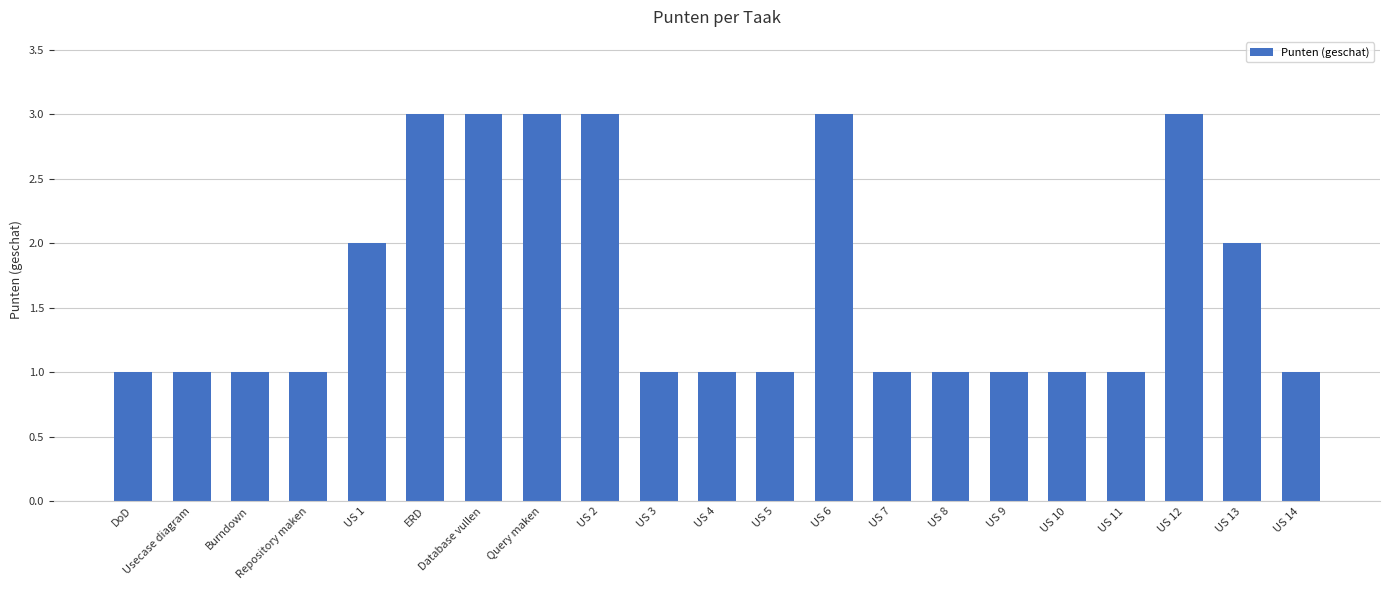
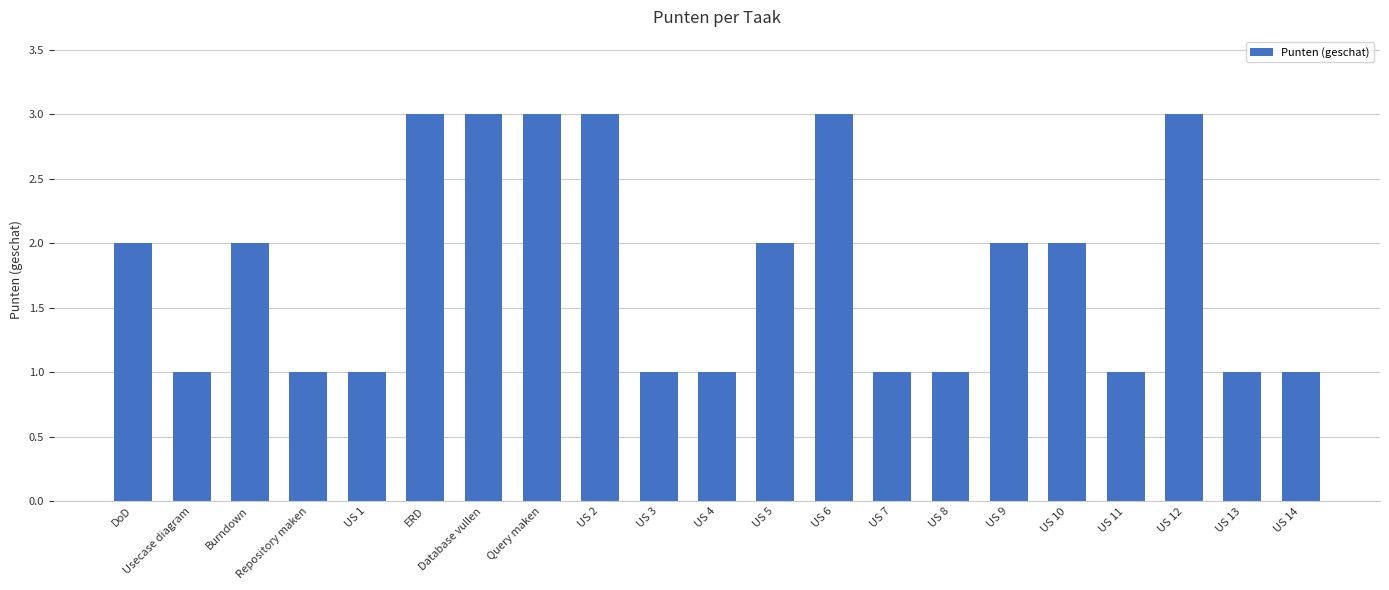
  {
-   "DoD": 1,
+   "DoD": 2,
    "Usecase diagram": 1,
-   "Burndown": 1,
+   "Burndown": 2,
    "Repository maken": 1,
-   "US 1": 2,
+   "US 1": 1,
    "ERD": 3,
    "Database vullen": 3,
    "Query maken": 3,
    "US 2": 3,
    "US 3": 1,
    "US 4": 1,
-   "US 5": 1,
+   "US 5": 2,
    "US 6": 3,
    "US 7": 1,
    "US 8": 1,
-   "US 9": 1,
-   "US 10": 1,
+   "US 9": 2,
+   "US 10": 2,
    "US 11": 1,
    "US 12": 3,
-   "US 13": 2,
+   "US 13": 1,
    "US 14": 1
  }
